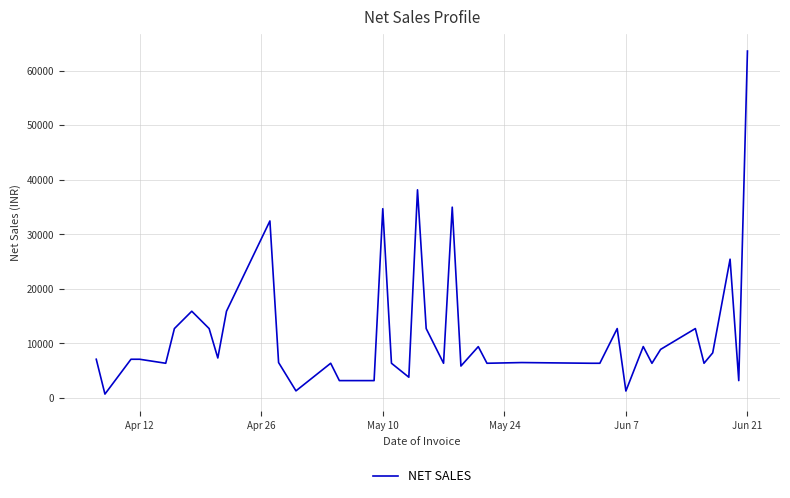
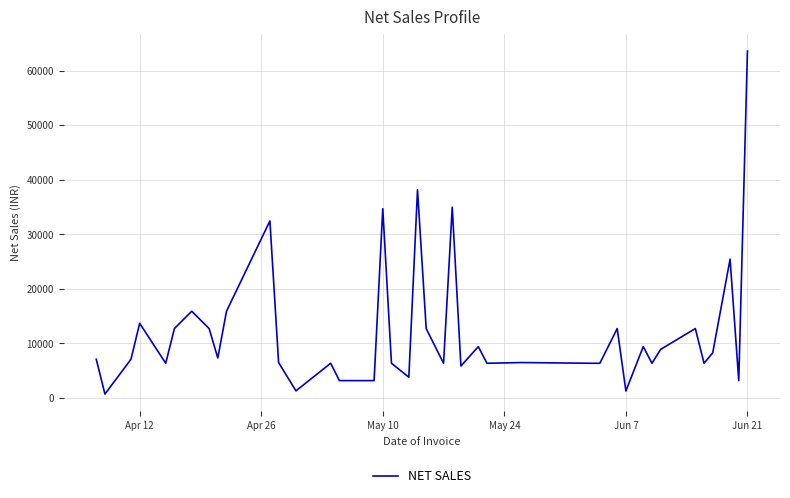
  {
-   "Apr 12": 7000,
+   "Apr 12": 14000,
    "May 10": 35000,
    "Jun 7": 1000,
    "Jun 21": 64000
  }
